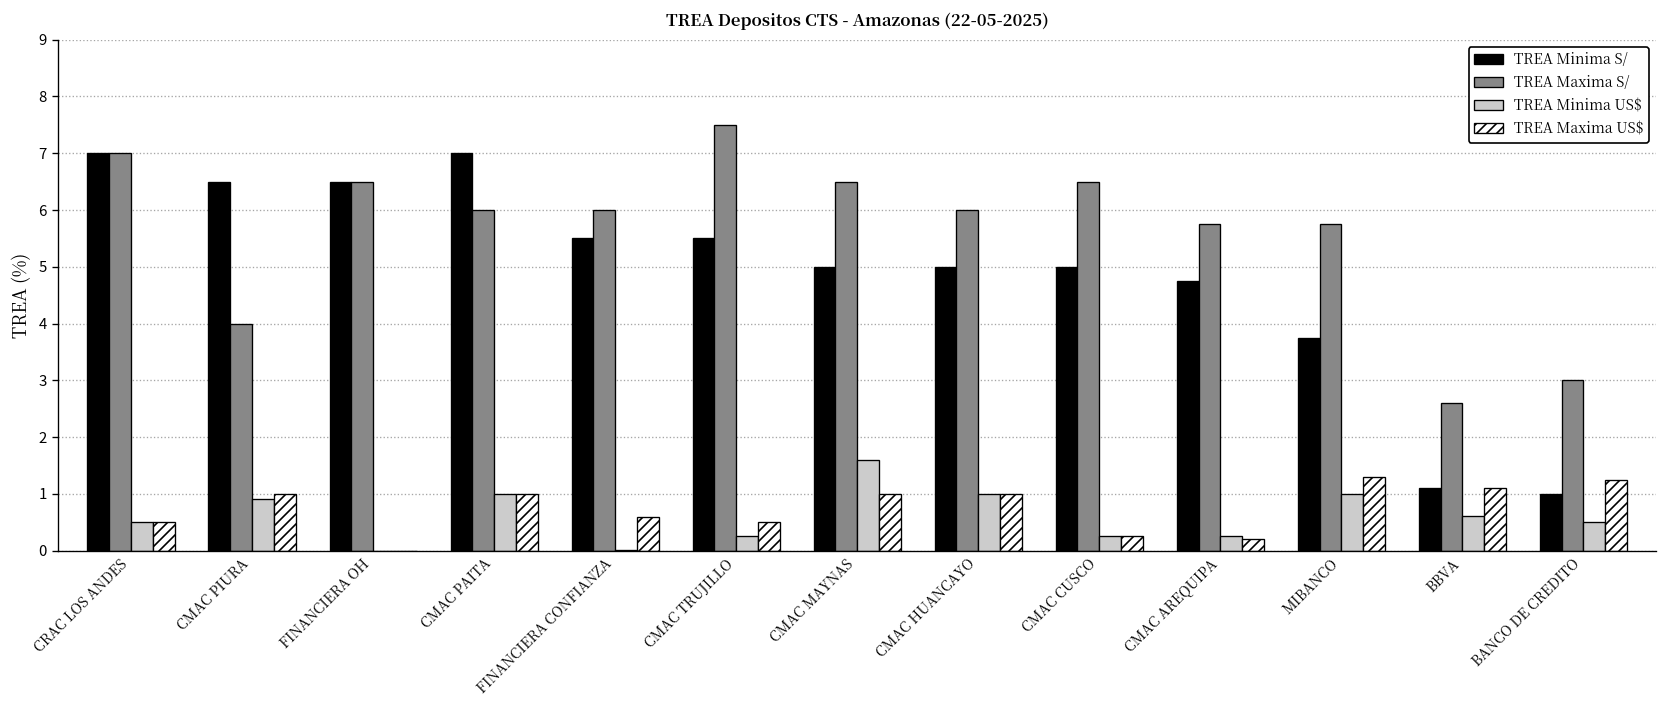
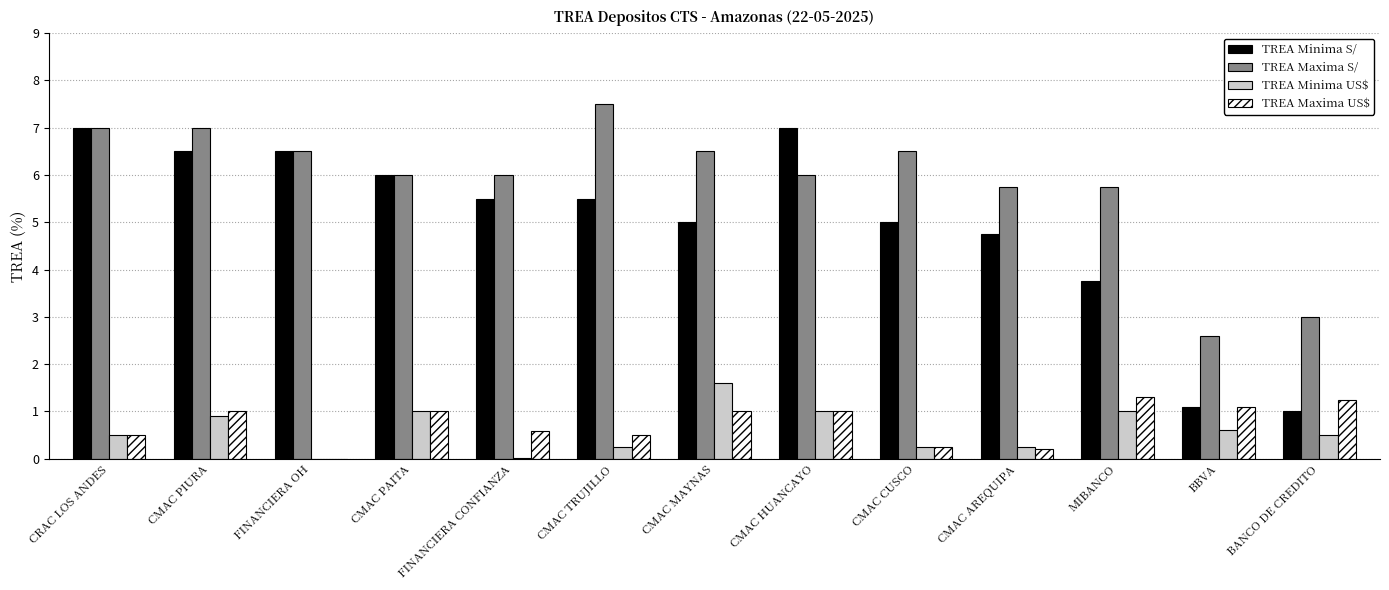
  {
    "TREA Minima S/": {
      "CRAC LOS ANDES": 7,
      "CMAC PIURA": 6.5,
      "FINANCIERA OH": 6.5,
-     "CMAC PAITA": 7,
+     "CMAC PAITA": 6,
      "FINANCIERA CONFIANZA": 5.5,
      "CMAC TRUJILLO": 5.5,
      "CMAC MAYNAS": 5,
-     "CMAC HUANCAYO": 5,
+     "CMAC HUANCAYO": 7,
      "CMAC CUSCO": 5,
      "CMAC AREQUIPA": 4.8,
      "MIBANCO": 3.8,
      "BBVA": 1.1,
      "BANCO DE CREDITO": 1
    },
    "TREA Maxima S/": {
      "CRAC LOS ANDES": 7,
-     "CMAC PIURA": 4,
+     "CMAC PIURA": 7,
      "FINANCIERA OH": 6.5,
      "CMAC PAITA": 6,
      "FINANCIERA CONFIANZA": 6,
      "CMAC TRUJILLO": 7.5,
      "CMAC MAYNAS": 6.5,
      "CMAC HUANCAYO": 6,
      "CMAC CUSCO": 6.5,
      "CMAC AREQUIPA": 5.8,
      "MIBANCO": 5.8,
      "BBVA": 2.6,
      "BANCO DE CREDITO": 3
    },
    "TREA Minima US$": {
      "CRAC LOS ANDES": 0.5,
      "CMAC PIURA": 0.9,
      "FINANCIERA OH": 0,
      "CMAC PAITA": 1,
      "CMAC TRUJILLO": 0.3,
      "CMAC MAYNAS": 1.6,
      "CMAC HUANCAYO": 1,
      "CMAC CUSCO": 0.3,
      "CMAC AREQUIPA": 0.3,
      "MIBANCO": 1,
      "BBVA": 0.6,
      "BANCO DE CREDITO": 0.5
    },
    "TREA Maxima US$": {
      "CRAC LOS ANDES": 0.5,
      "CMAC PIURA": 1,
      "FINANCIERA OH": 0,
      "CMAC PAITA": 1,
      "FINANCIERA CONFIANZA": 0.6,
      "CMAC TRUJILLO": 0.5,
      "CMAC MAYNAS": 1,
      "CMAC HUANCAYO": 1,
      "CMAC CUSCO": 0.3,
      "CMAC AREQUIPA": 0.2,
      "MIBANCO": 1.3,
      "BBVA": 1.1,
      "BANCO DE CREDITO": 1.3
    }
  }
